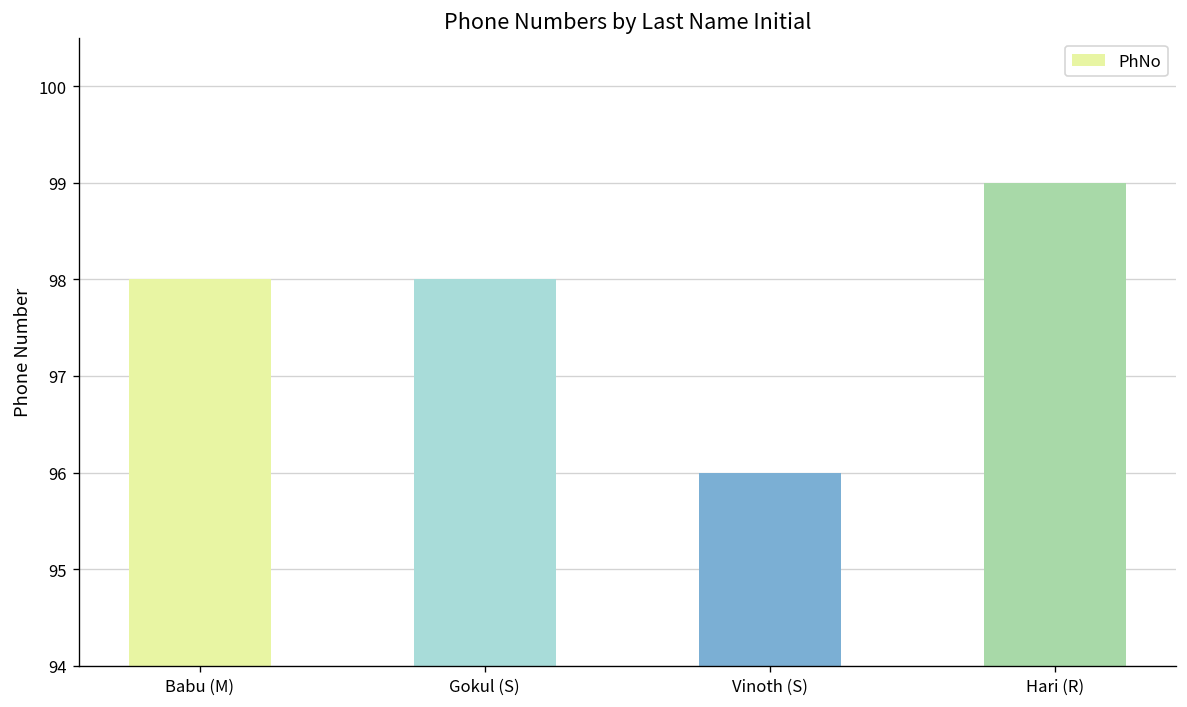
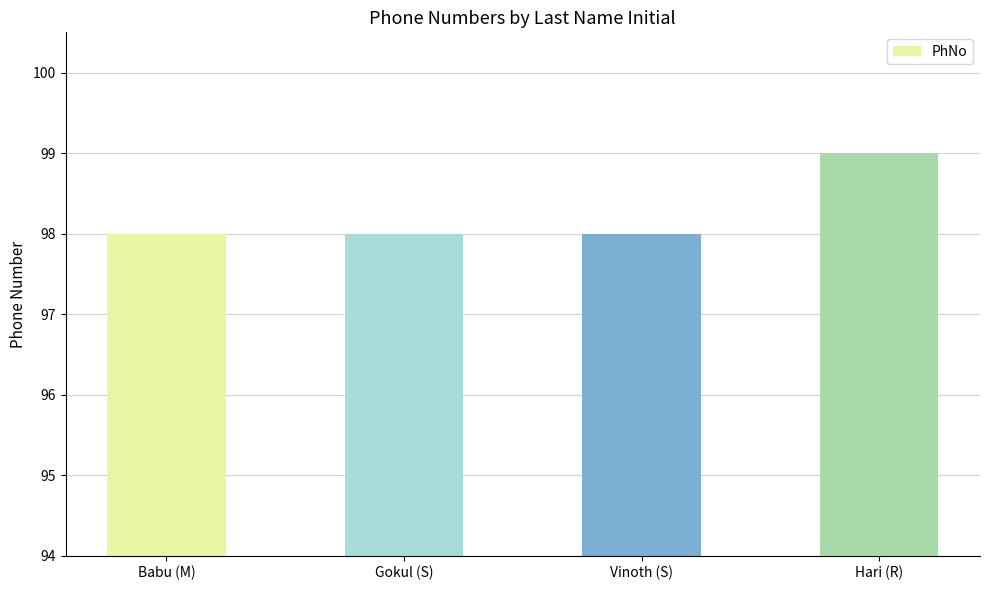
  {
    "Babu (M)": 98,
    "Gokul (S)": 98,
-   "Vinoth (S)": 96,
+   "Vinoth (S)": 98,
    "Hari (R)": 99
  }
